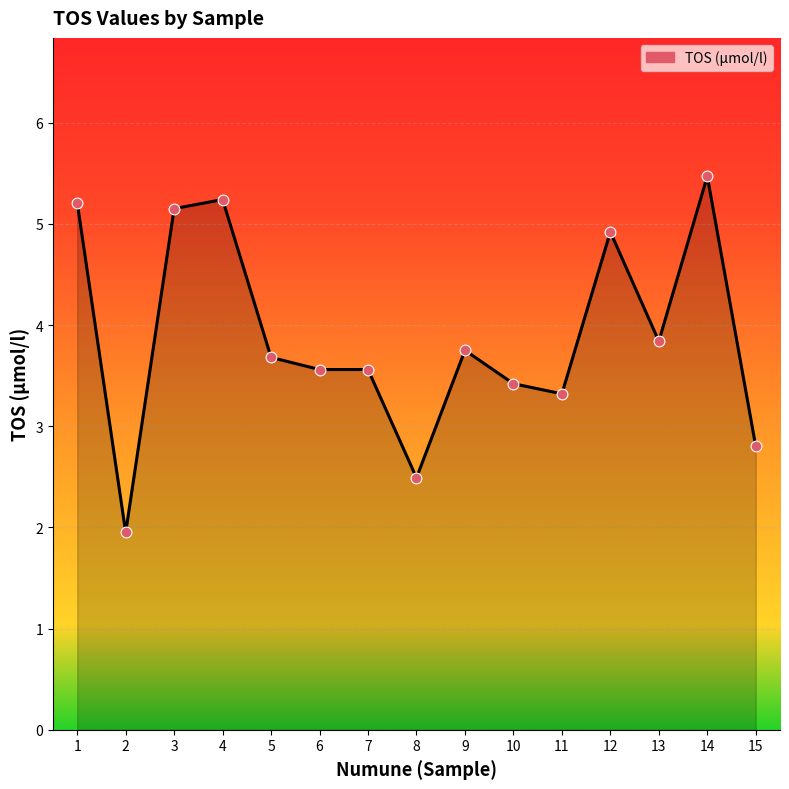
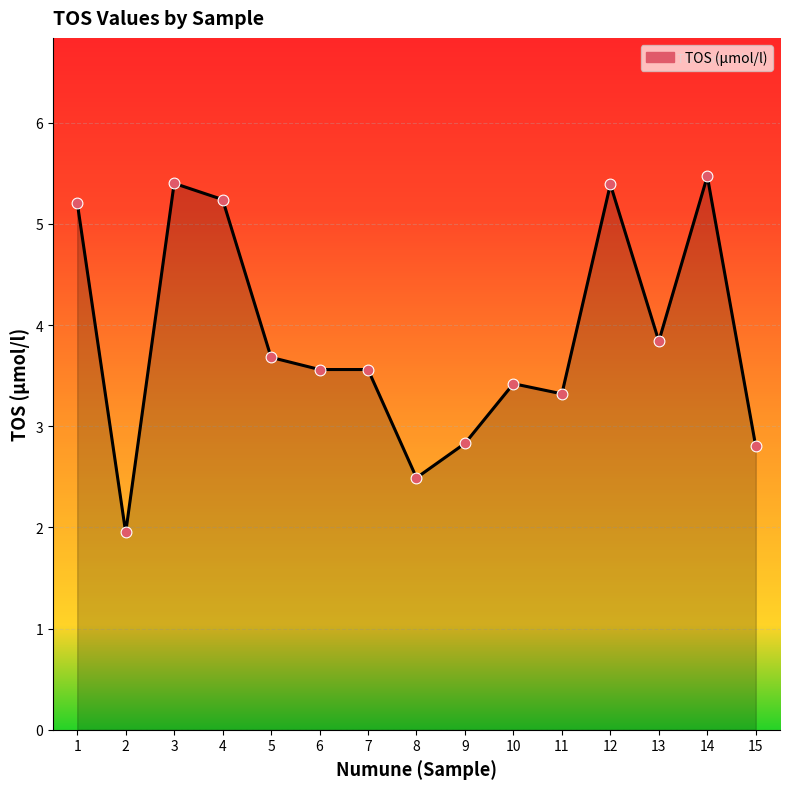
  {
    "1": 5.21,
    "2": 1.95,
-   "3": 5.15,
+   "3": 5.40,
    "4": 5.24,
    "5": 3.68,
    "6": 3.56,
    "7": 3.56,
    "8": 2.49,
-   "9": 3.75,
+   "9": 2.83,
    "10": 3.42,
    "11": 3.32,
-   "12": 4.92,
+   "12": 5.39,
    "13": 3.84,
    "14": 5.47,
    "15": 2.80
  }
